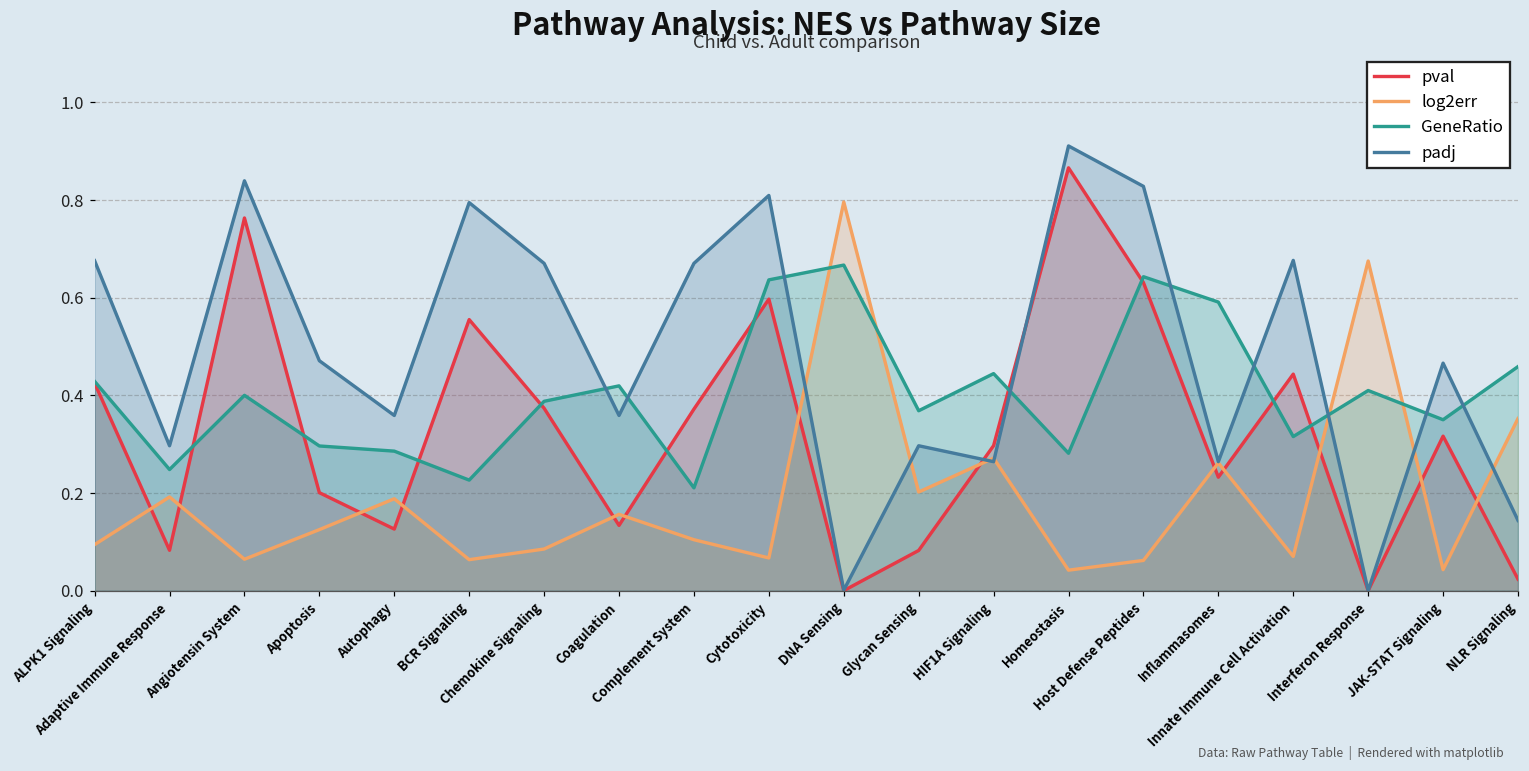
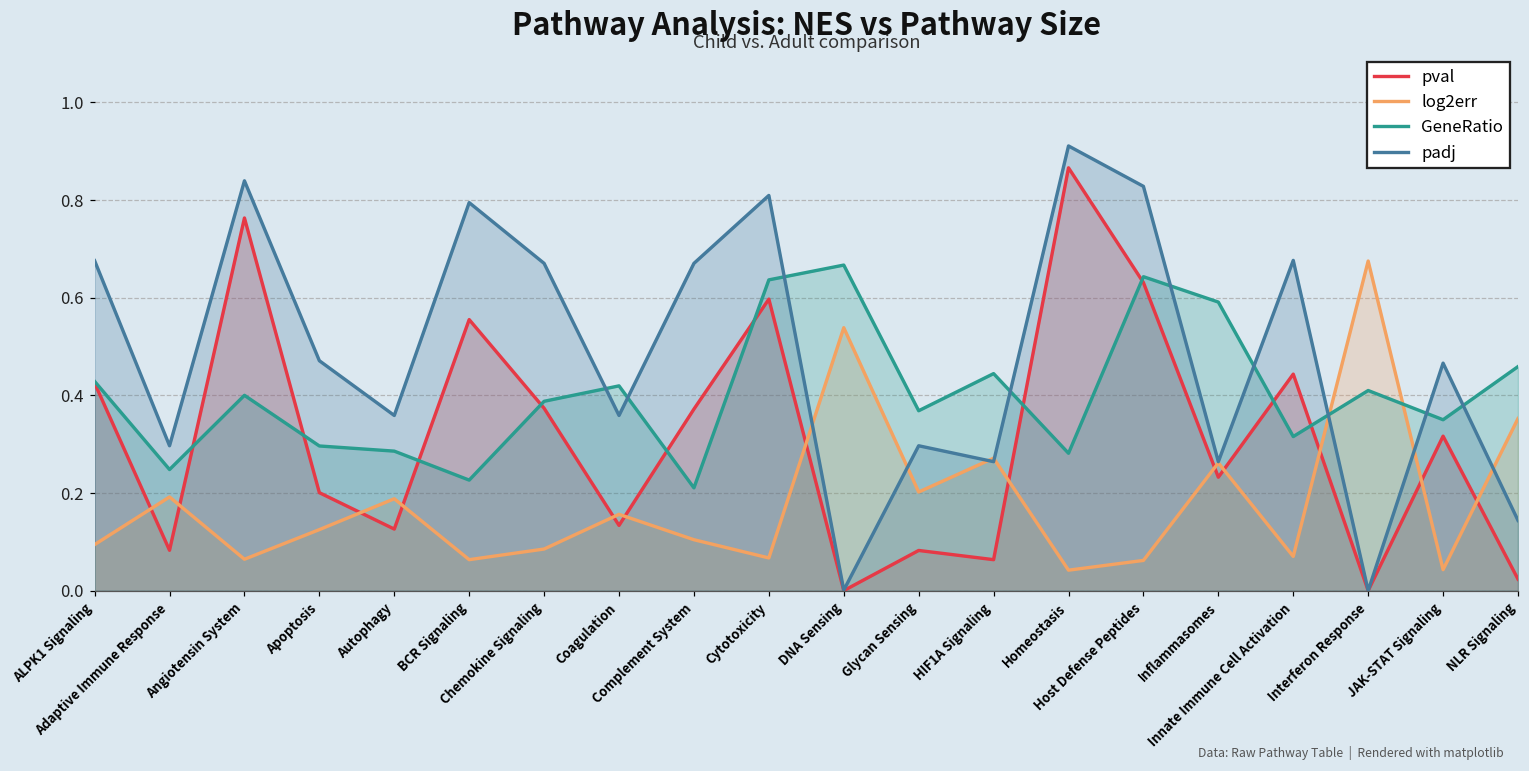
  {
    "pval": {
      "Adaptive Immune Response": 0.08,
      "Angiotensin System": 0.76,
      "Apoptosis": 0.20,
      "Autophagy": 0.13,
      "BCR Signaling": 0.56,
      "Chemokine Signaling": 0.37,
      "Coagulation": 0.13,
      "Complement System": 0.37,
      "Cytotoxicity": 0.60,
      "Glycan Sensing": 0.08,
-     "HIF1A Signaling": 0.30,
+     "HIF1A Signaling": 0.06,
      "Homeostasis": 0.87,
      "Host Defense Peptides": 0.63,
      "Inflammasomes": 0.23,
      "Innate Immune Cell Activation": 0.44,
      "JAK-STAT Signaling": 0.32,
      "NLR Signaling": 0.02
    },
    "log2err": {
      "ALPK1 Signaling": 0.09,
      "Adaptive Immune Response": 0.19,
      "Angiotensin System": 0.06,
      "Apoptosis": 0.13,
      "Autophagy": 0.19,
      "BCR Signaling": 0.06,
      "Chemokine Signaling": 0.09,
      "Coagulation": 0.16,
      "Complement System": 0.10,
      "Cytotoxicity": 0.07,
-     "DNA Sensing": 0.80,
+     "DNA Sensing": 0.54,
      "Glycan Sensing": 0.20,
      "HIF1A Signaling": 0.27,
      "Homeostasis": 0.04,
      "Host Defense Peptides": 0.06,
      "Innate Immune Cell Activation": 0.07,
      "Interferon Response": 0.67,
      "JAK-STAT Signaling": 0.04,
      "NLR Signaling": 0.35
    }
  }
